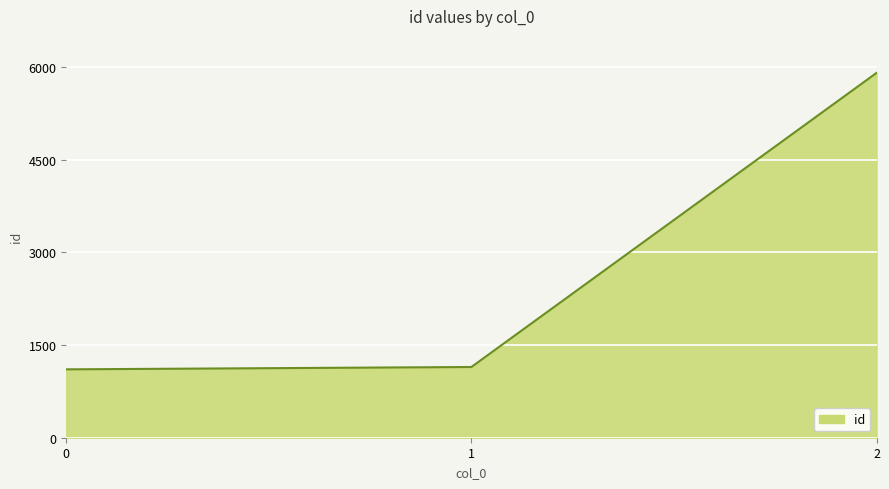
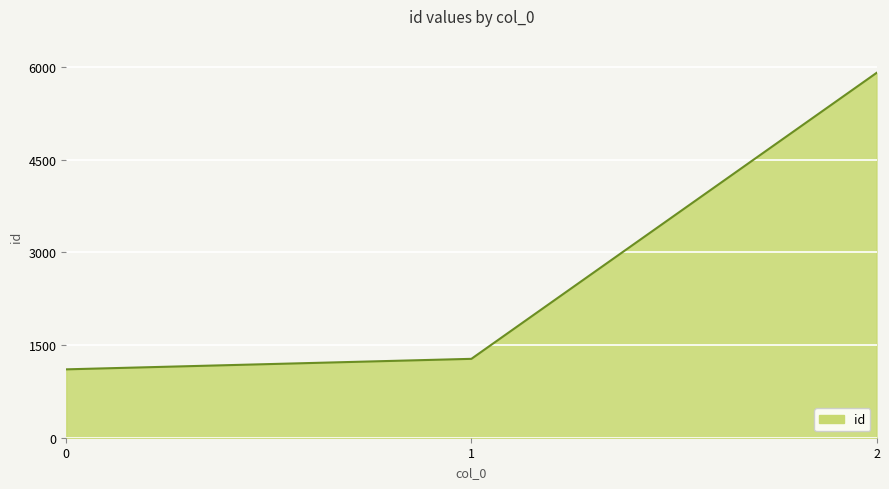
  {
    "0": 1100,
-   "1": 1100,
+   "1": 1300,
    "2": 5900
  }
